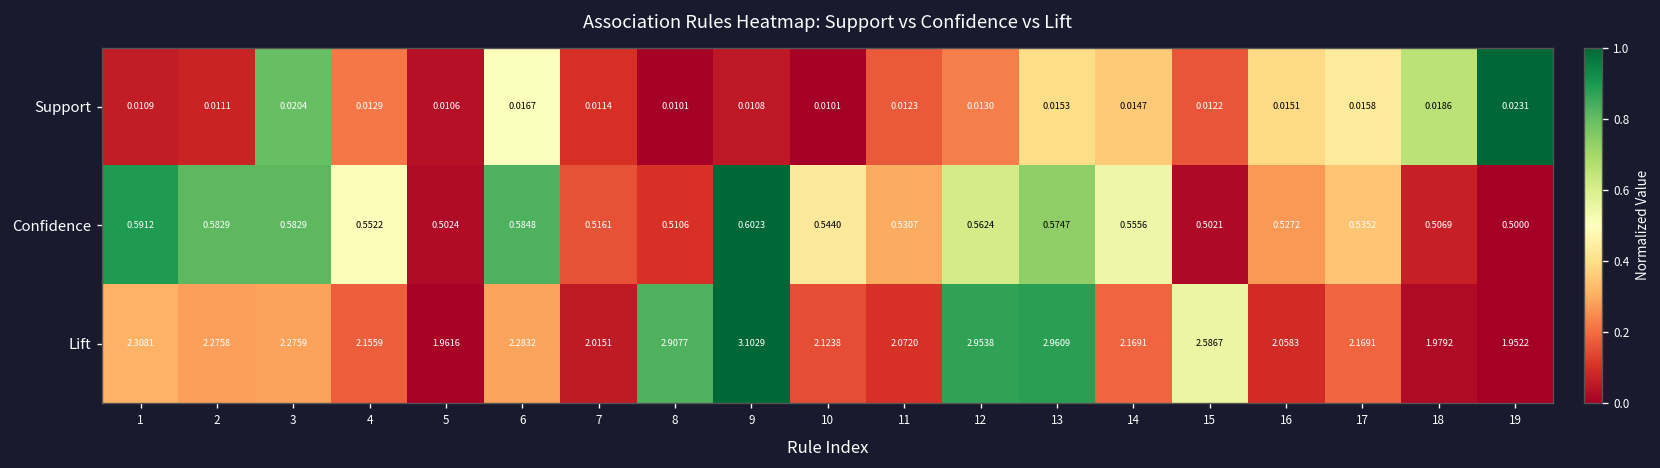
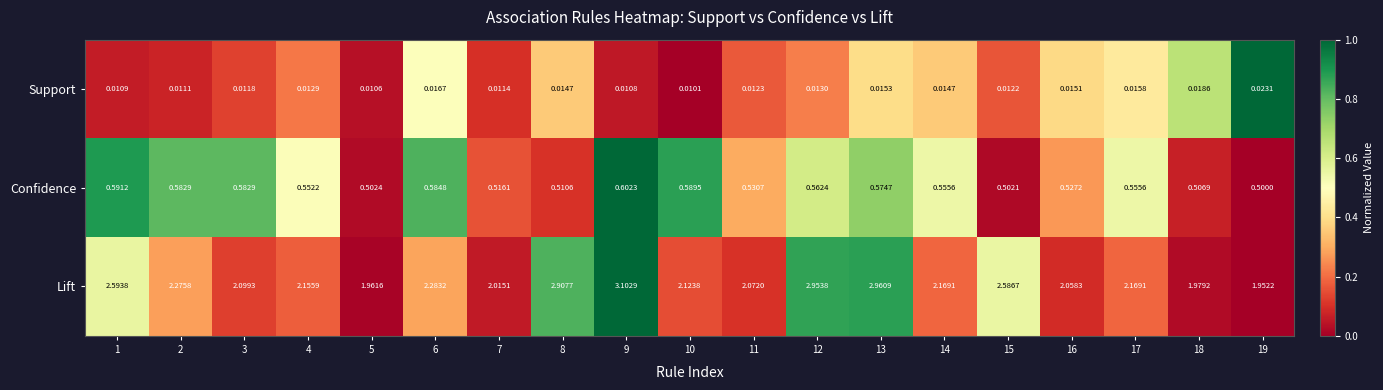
  {
    "Support": {
      "1": 0.0109,
      "2": 0.0111,
-     "3": 0.0204,
+     "3": 0.0118,
      "4": 0.0129,
      "5": 0.0106,
      "6": 0.0167,
      "7": 0.0114,
-     "8": 0.0101,
+     "8": 0.0147,
      "9": 0.0108,
      "10": 0.0101,
      "11": 0.0123,
      "12": 0.0130,
      "13": 0.0153,
      "14": 0.0147,
      "15": 0.0122,
      "16": 0.0151,
      "17": 0.0158,
      "18": 0.0186,
      "19": 0.0231
    },
    "Confidence": {
      "1": 0.5912,
      "2": 0.5829,
      "3": 0.5829,
      "4": 0.5522,
      "5": 0.5024,
      "6": 0.5848,
      "7": 0.5161,
      "8": 0.5106,
      "9": 0.6023,
-     "10": 0.5440,
+     "10": 0.5895,
      "11": 0.5307,
      "12": 0.5624,
      "13": 0.5747,
      "14": 0.5556,
      "15": 0.5021,
      "16": 0.5272,
-     "17": 0.5352,
+     "17": 0.5556,
      "18": 0.5069,
      "19": 0.5000
    },
    "Lift": {
-     "1": 2.3081,
+     "1": 2.5938,
      "2": 2.2758,
-     "3": 2.2759,
+     "3": 2.0993,
      "4": 2.1559,
      "5": 1.9616,
      "6": 2.2832,
      "7": 2.0151,
      "8": 2.9077,
      "9": 3.1029,
      "10": 2.1238,
      "11": 2.0720,
      "12": 2.9538,
      "13": 2.9609,
      "14": 2.1691,
      "15": 2.5867,
      "16": 2.0583,
      "17": 2.1691,
      "18": 1.9792,
      "19": 1.9522
    }
  }
